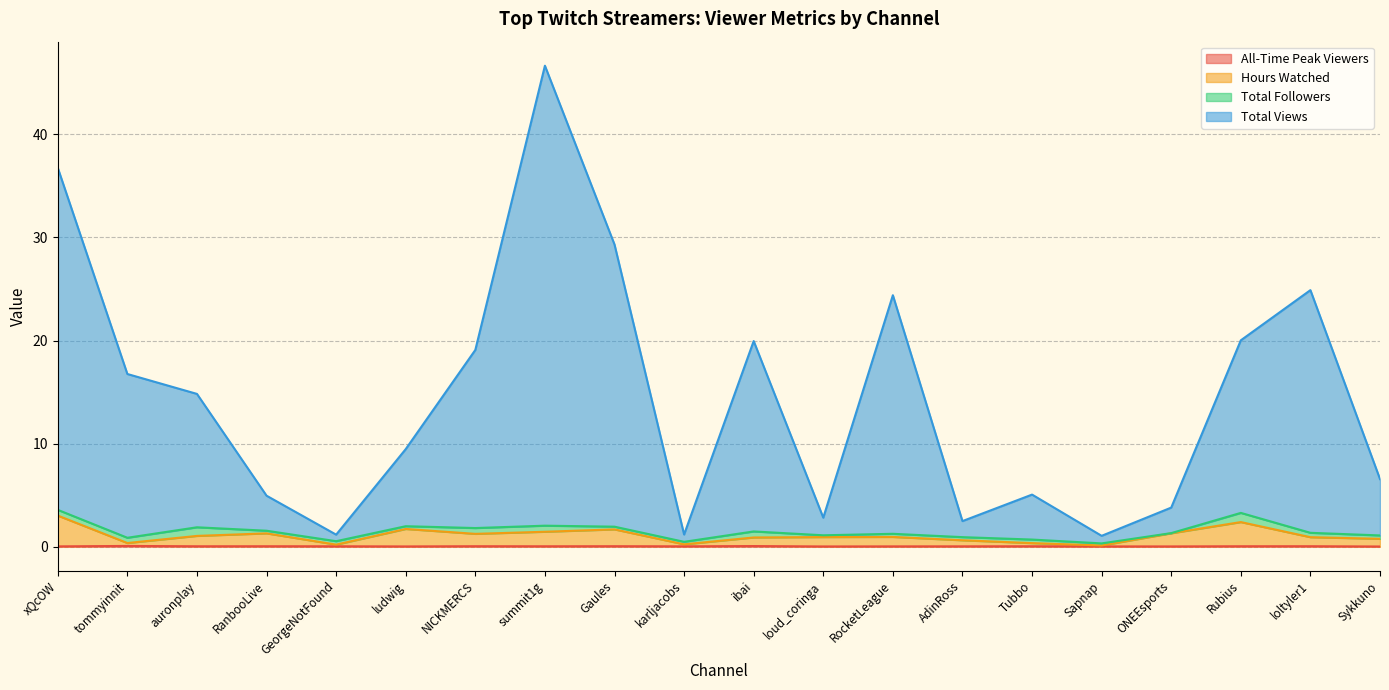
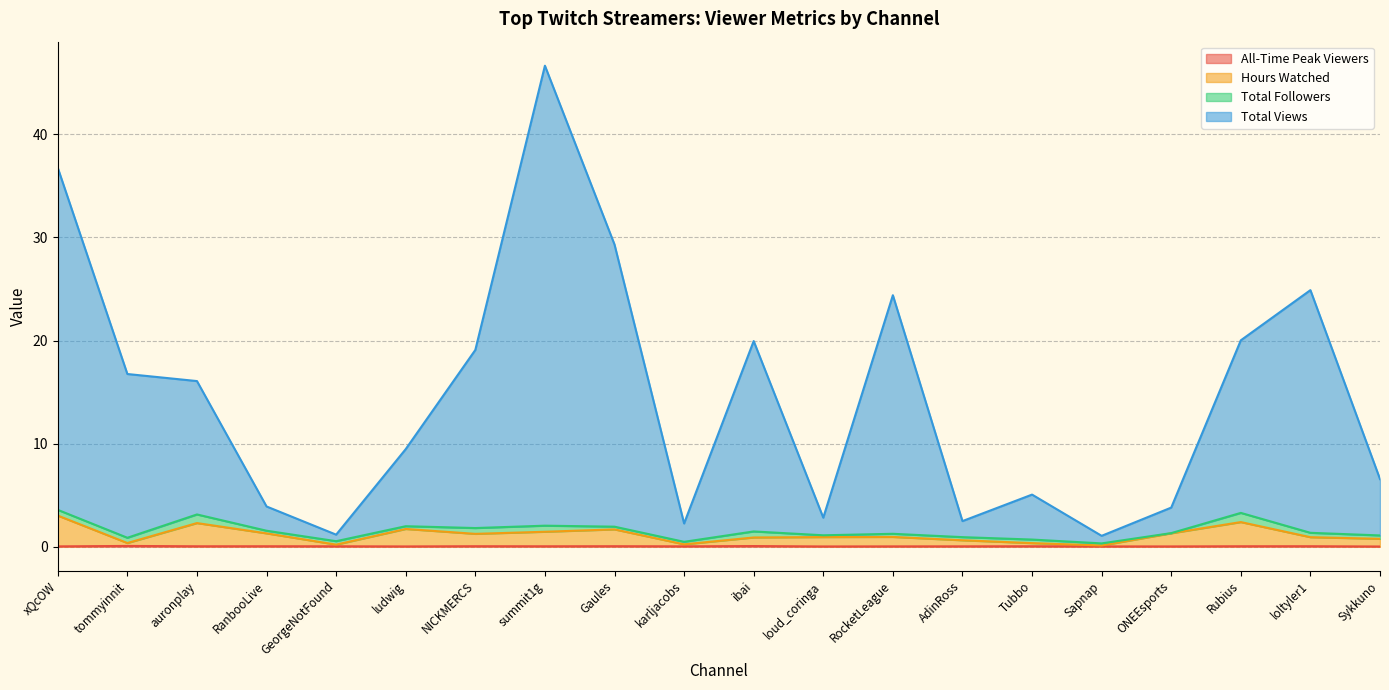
  {
    "All-Time Peak Viewers": {
      "xQcOW": 0.0,
      "tommyinnit": 0.1,
      "auronplay": 0.0,
      "RanbooLive": 0.0,
      "ludwig": 0.0,
      "NICKMERCS": 0.0,
      "summit1g": 0.0,
      "Gaules": 0.0,
      "ibai": 0.1,
      "loud_coringa": 0.0,
      "RocketLeague": 0.0,
      "AdinRoss": 0.0,
      "Tubbo": 0.0,
      "ONEEsports": 0.0,
      "Rubius": 0.0,
      "loltyler1": 0.0,
      "Sykkuno": 0.0
    },
    "Hours Watched": {
      "xQcOW": 3.0,
      "tommyinnit": 0.3,
-     "auronplay": 1.0,
+     "auronplay": 2.3,
      "RanbooLive": 1.2,
      "ludwig": 1.7,
      "NICKMERCS": 1.2,
      "summit1g": 1.4,
      "Gaules": 1.6,
      "ibai": 0.8,
      "RocketLeague": 0.9,
      "AdinRoss": 0.6,
      "Tubbo": 0.3,
      "Rubius": 2.3,
      "loltyler1": 0.9,
      "Sykkuno": 0.7
    },
    "Total Followers": {
      "xQcOW": 0.6,
      "tommyinnit": 0.5,
      "auronplay": 0.8,
      "RanbooLive": 0.3,
      "GeorgeNotFound": 0.3,
      "ludwig": 0.3,
      "NICKMERCS": 0.6,
      "summit1g": 0.6,
      "Gaules": 0.3,
      "ibai": 0.6,
      "RocketLeague": 0.3,
      "AdinRoss": 0.3,
      "Tubbo": 0.3,
      "Rubius": 0.9,
      "loltyler1": 0.4,
      "Sykkuno": 0.3
    },
    "Total Views": {
      "xQcOW": 33.2,
      "tommyinnit": 15.9,
      "auronplay": 12.9,
-     "RanbooLive": 3.4,
+     "RanbooLive": 2.4,
      "GeorgeNotFound": 0.6,
      "ludwig": 7.5,
      "NICKMERCS": 17.3,
      "summit1g": 44.6,
      "Gaules": 27.4,
-     "karljacobs": 0.7,
+     "karljacobs": 1.8,
      "ibai": 18.5,
      "loud_coringa": 1.7,
      "RocketLeague": 23.2,
      "AdinRoss": 1.6,
      "Tubbo": 4.4,
      "Sapnap": 0.7,
      "ONEEsports": 2.5,
      "Rubius": 16.7,
      "loltyler1": 23.6,
      "Sykkuno": 5.5
    }
  }
